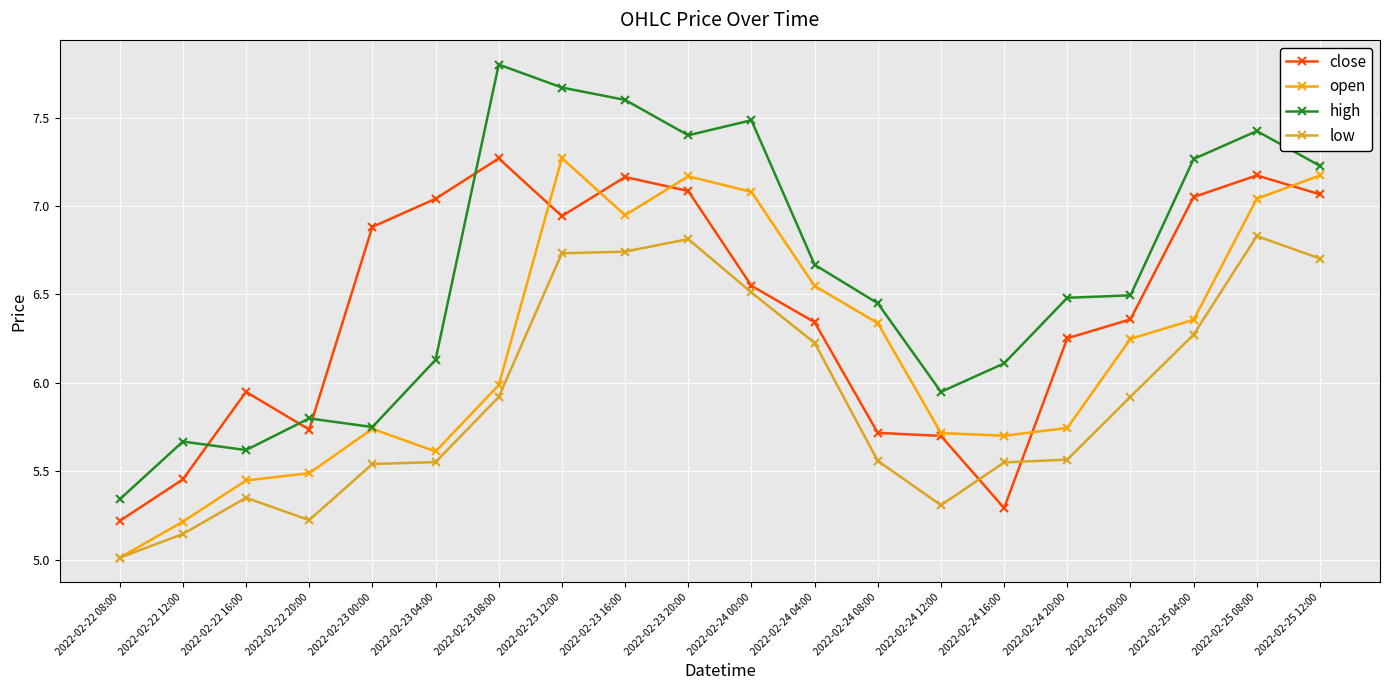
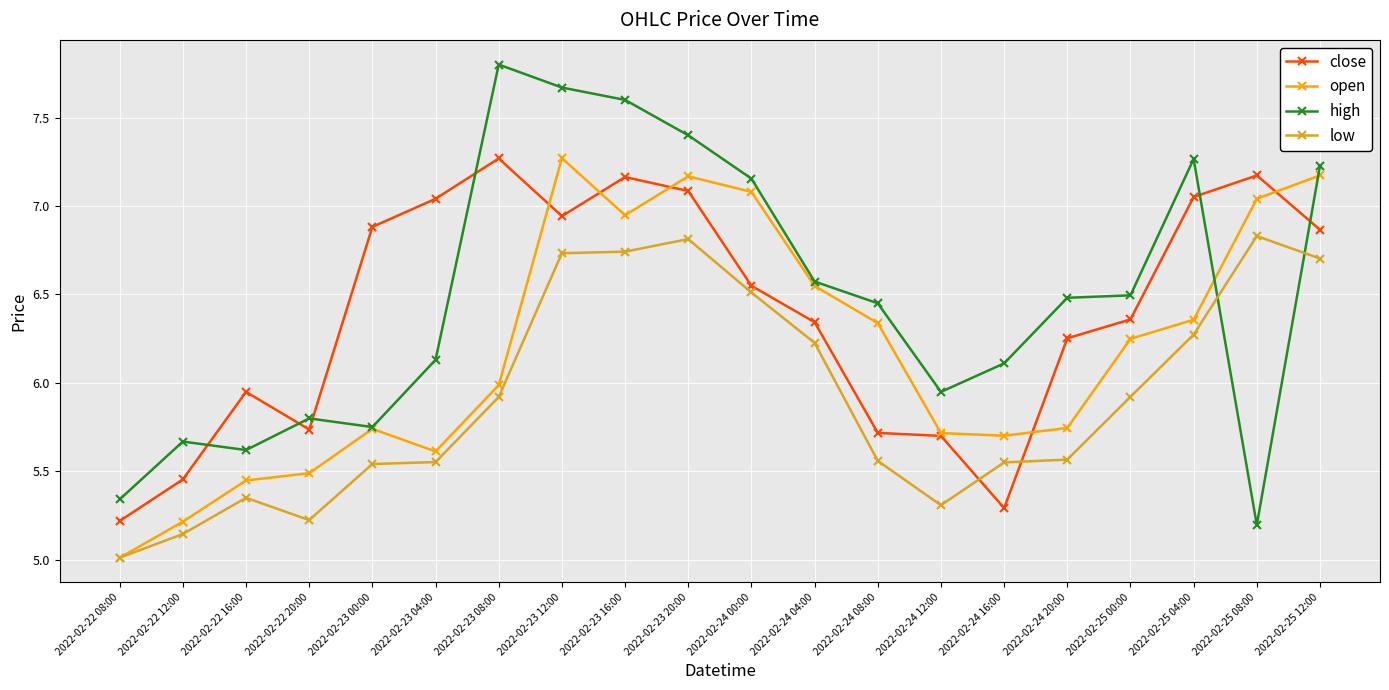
  {
    "close": {
      "2022-02-22 08:00": 5.22,
      "2022-02-22 12:00": 5.45,
      "2022-02-22 16:00": 5.95,
      "2022-02-22 20:00": 5.74,
      "2022-02-23 00:00": 6.88,
      "2022-02-23 04:00": 7.04,
      "2022-02-23 08:00": 7.27,
      "2022-02-23 12:00": 6.94,
      "2022-02-23 16:00": 7.16,
      "2022-02-23 20:00": 7.09,
      "2022-02-24 00:00": 6.55,
      "2022-02-24 04:00": 6.34,
      "2022-02-24 08:00": 5.72,
      "2022-02-24 12:00": 5.70,
      "2022-02-24 16:00": 5.29,
      "2022-02-24 20:00": 6.25,
      "2022-02-25 00:00": 6.36,
      "2022-02-25 04:00": 7.05,
      "2022-02-25 08:00": 7.17,
-     "2022-02-25 12:00": 7.07
+     "2022-02-25 12:00": 6.87
    },
    "high": {
      "2022-02-22 08:00": 5.34,
      "2022-02-22 12:00": 5.67,
      "2022-02-22 16:00": 5.62,
      "2022-02-22 20:00": 5.80,
      "2022-02-23 04:00": 6.13,
      "2022-02-23 08:00": 7.80,
      "2022-02-23 12:00": 7.67,
      "2022-02-23 16:00": 7.60,
      "2022-02-23 20:00": 7.40,
-     "2022-02-24 00:00": 7.49,
-     "2022-02-24 04:00": 6.67,
+     "2022-02-24 00:00": 7.16,
+     "2022-02-24 04:00": 6.57,
      "2022-02-24 08:00": 6.45,
      "2022-02-24 12:00": 5.95,
      "2022-02-24 16:00": 6.11,
      "2022-02-24 20:00": 6.48,
      "2022-02-25 00:00": 6.50,
      "2022-02-25 04:00": 7.27,
-     "2022-02-25 08:00": 7.42,
+     "2022-02-25 08:00": 5.20,
      "2022-02-25 12:00": 7.23
    }
  }
